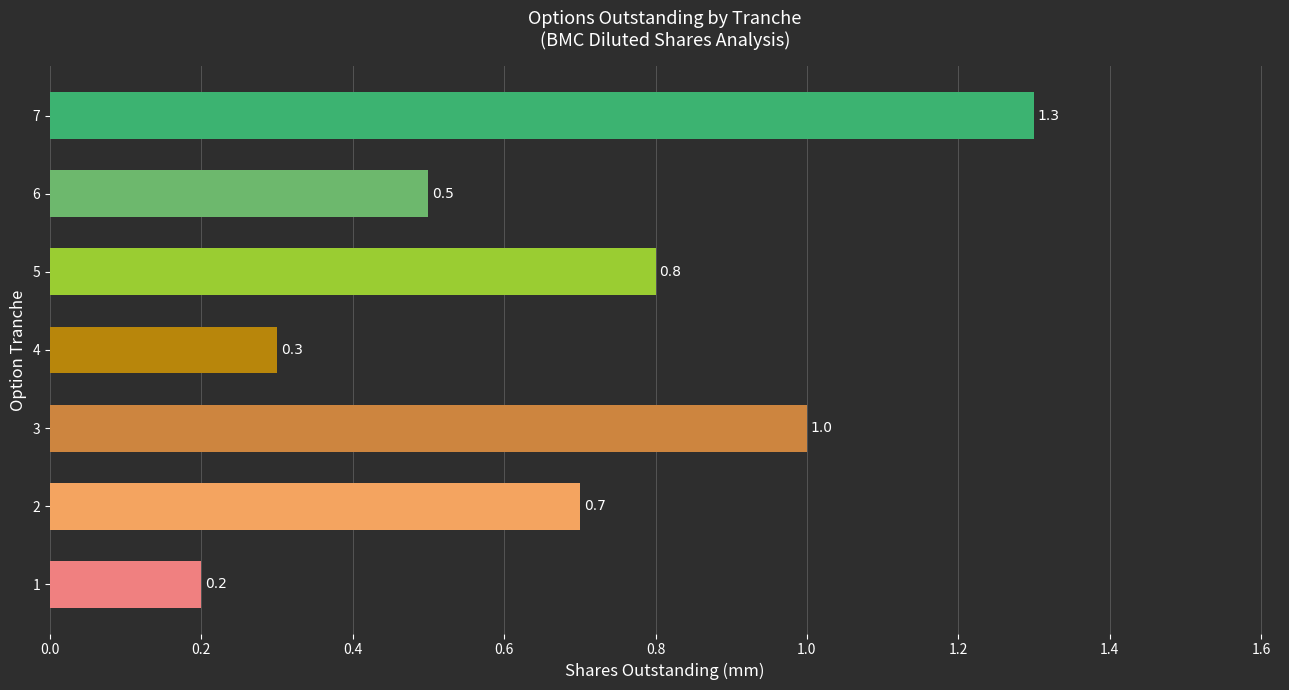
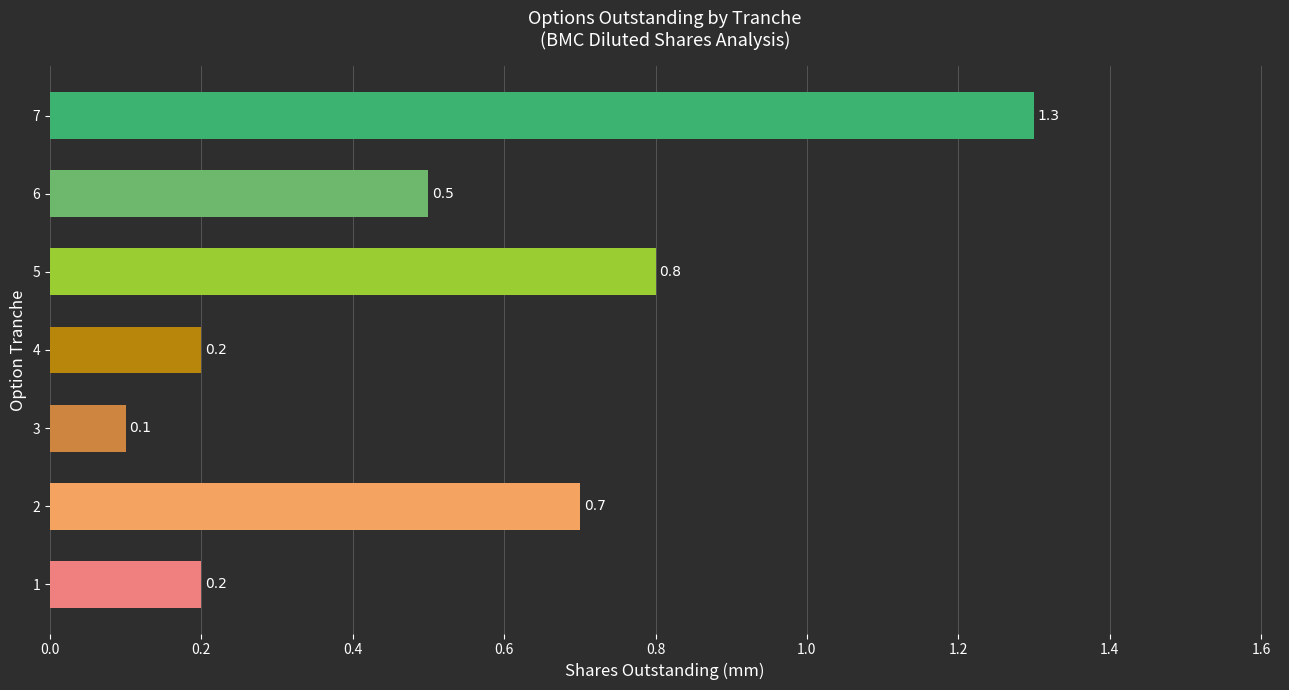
  {
    "7": 1.3,
    "6": 0.5,
    "5": 0.8,
-   "4": 0.3,
-   "3": 1.0,
+   "4": 0.2,
+   "3": 0.1,
    "2": 0.7,
    "1": 0.2
  }
